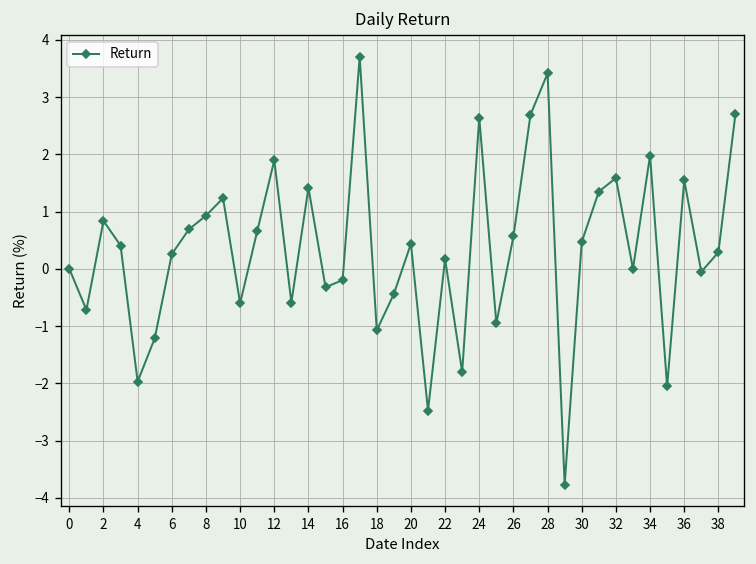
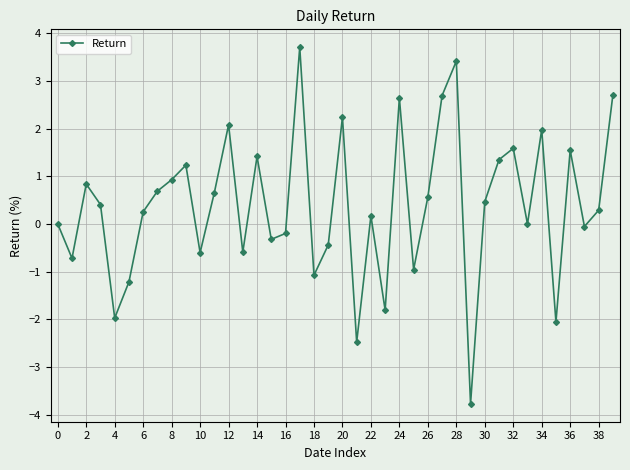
  {
    "0": 0.0,
    "2": 0.8,
    "4": -2.0,
    "6": 0.3,
    "8": 0.9,
    "10": -0.6,
-   "12": 1.9,
+   "12": 2.1,
    "14": 1.4,
    "16": -0.2,
    "18": -1.1,
-   "20": 0.4,
+   "20": 2.2,
    "22": 0.2,
    "24": 2.6,
    "26": 0.6,
    "28": 3.4,
    "30": 0.5,
    "32": 1.6,
    "34": 2.0,
    "36": 1.5,
    "38": 0.3
  }
